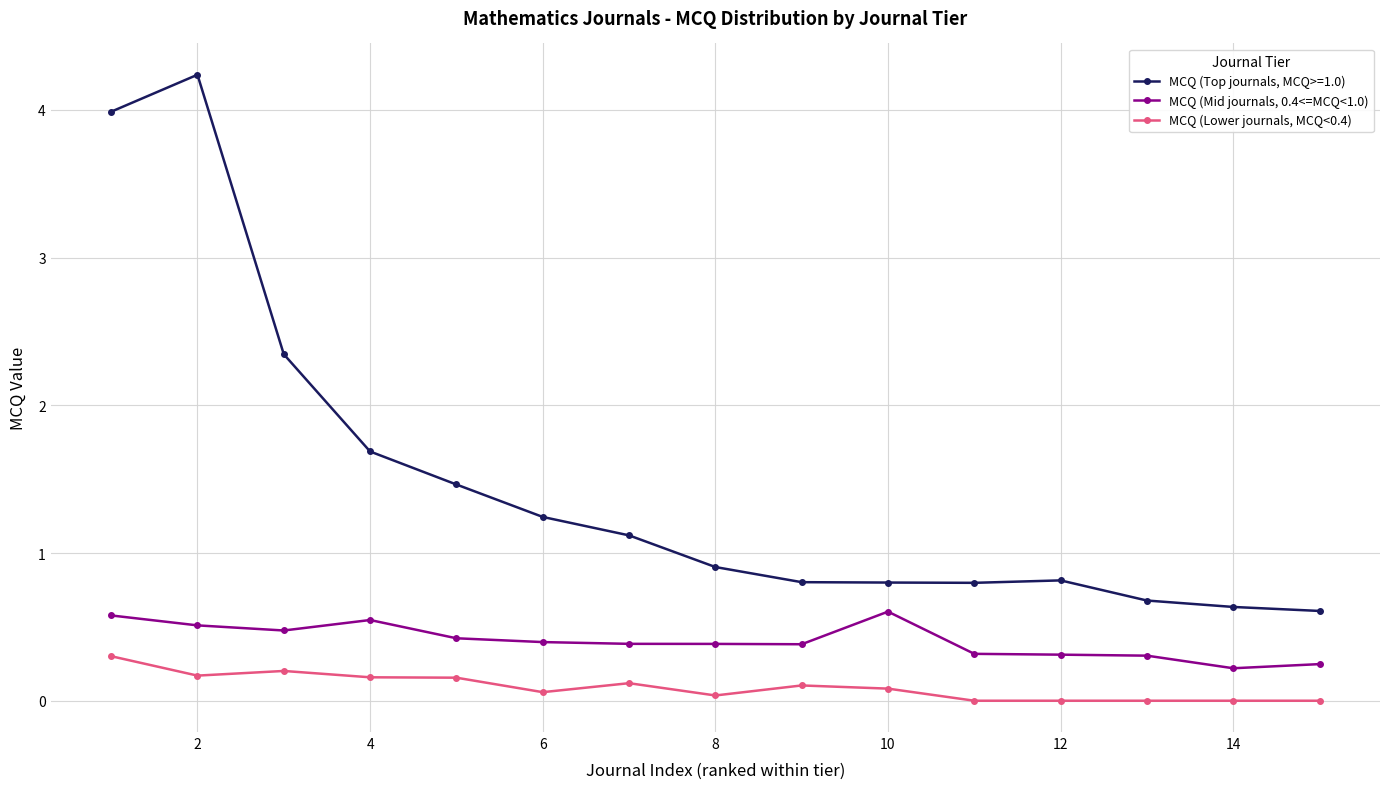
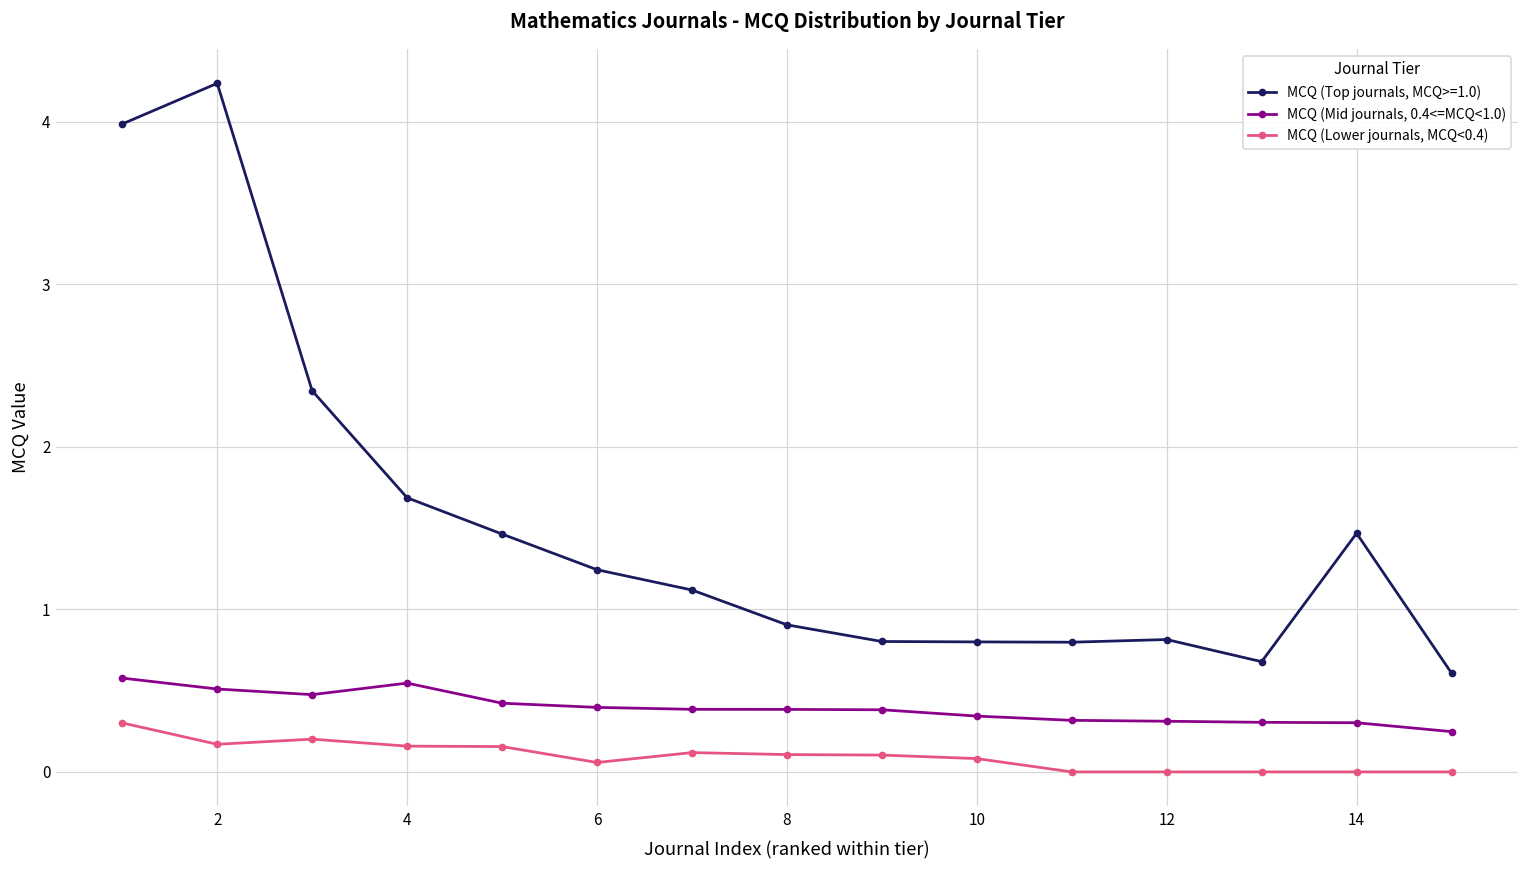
  {
    "MCQ (Top journals, MCQ>=1.0)": {
      "2": 4.24,
      "4": 1.69,
      "6": 1.24,
      "8": 0.91,
      "10": 0.80,
      "12": 0.81,
-     "14": 0.63
+     "14": 1.47
    },
    "MCQ (Mid journals, 0.4<=MCQ<1.0)": {
      "2": 0.51,
      "4": 0.55,
      "6": 0.40,
      "8": 0.38,
-     "10": 0.60,
+     "10": 0.34,
      "12": 0.31,
-     "14": 0.22
+     "14": 0.30
    },
    "MCQ (Lower journals, MCQ<0.4)": {
      "2": 0.17,
      "4": 0.16,
      "6": 0.06,
-     "8": 0.04,
+     "8": 0.11,
      "10": 0.08,
      "12": 0.00,
      "14": 0.00
    }
  }
